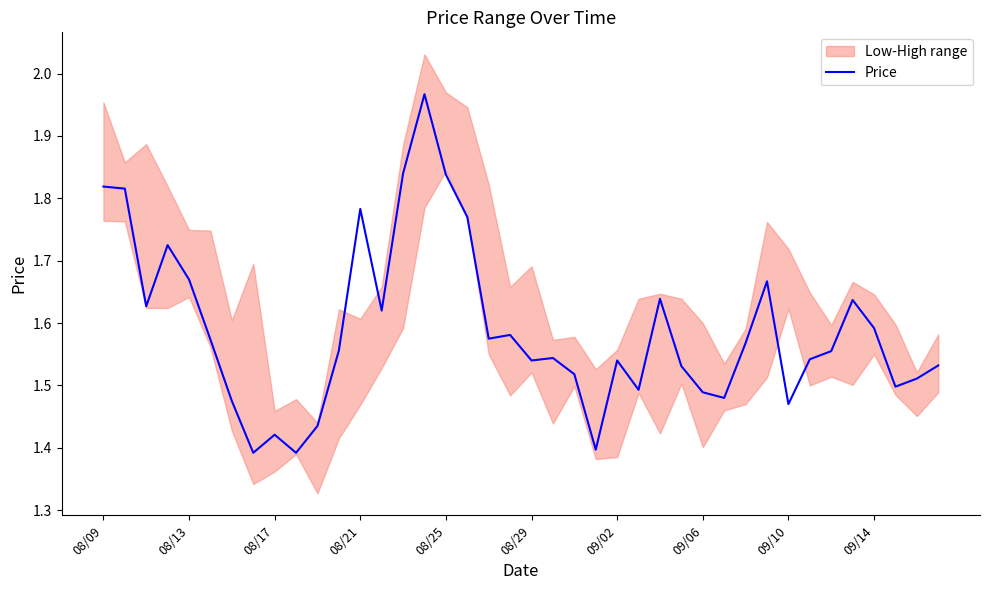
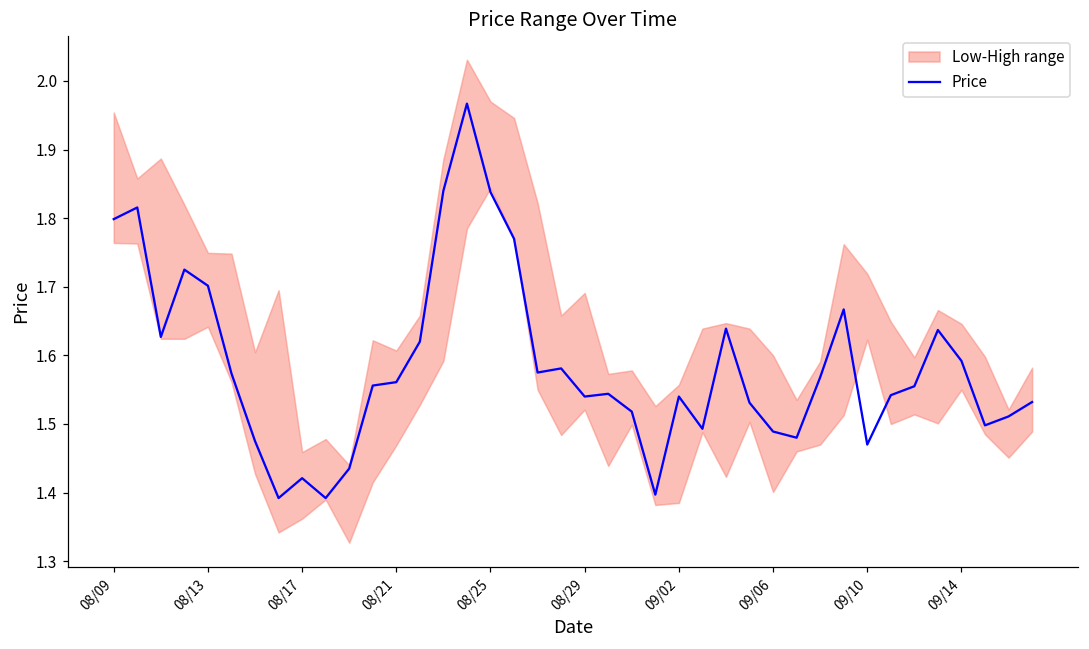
  {
    "Price": {
-     "08/09": 1.82,
-     "08/13": 1.67,
+     "08/09": 1.80,
+     "08/13": 1.70,
      "08/17": 1.42,
-     "08/21": 1.78,
+     "08/21": 1.56,
      "08/25": 1.84,
      "08/29": 1.54,
      "09/02": 1.54,
      "09/06": 1.49,
      "09/10": 1.47,
      "09/14": 1.59
    }
  }
